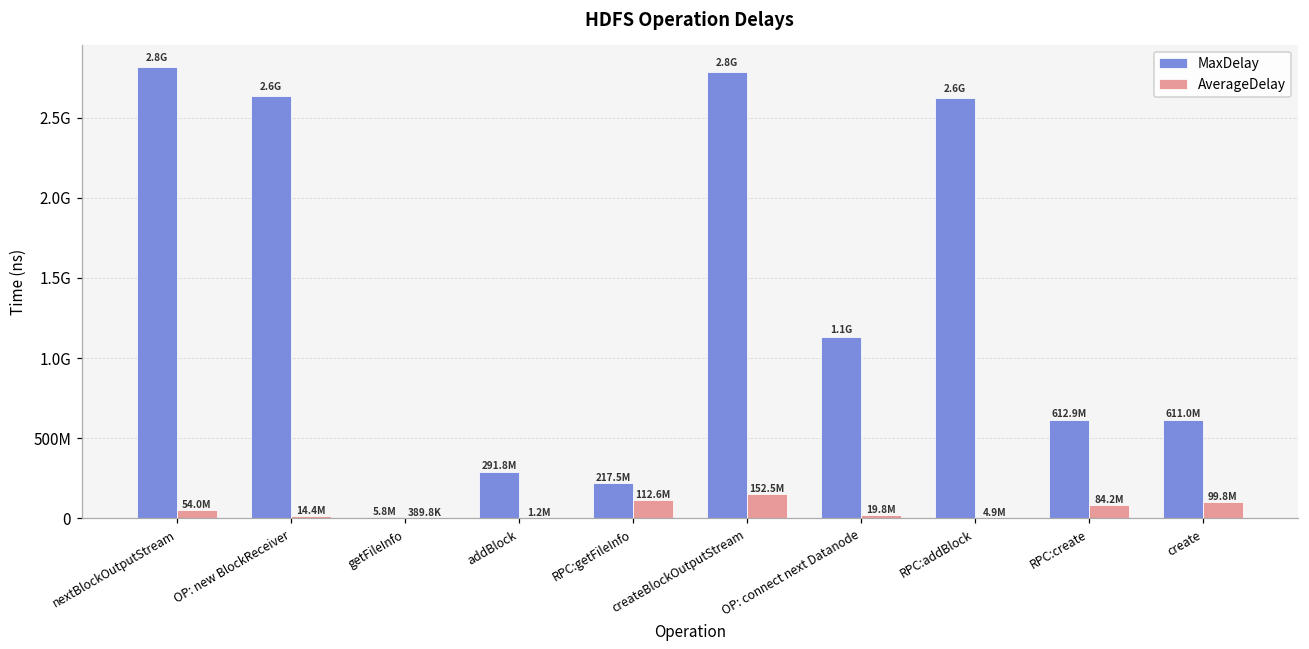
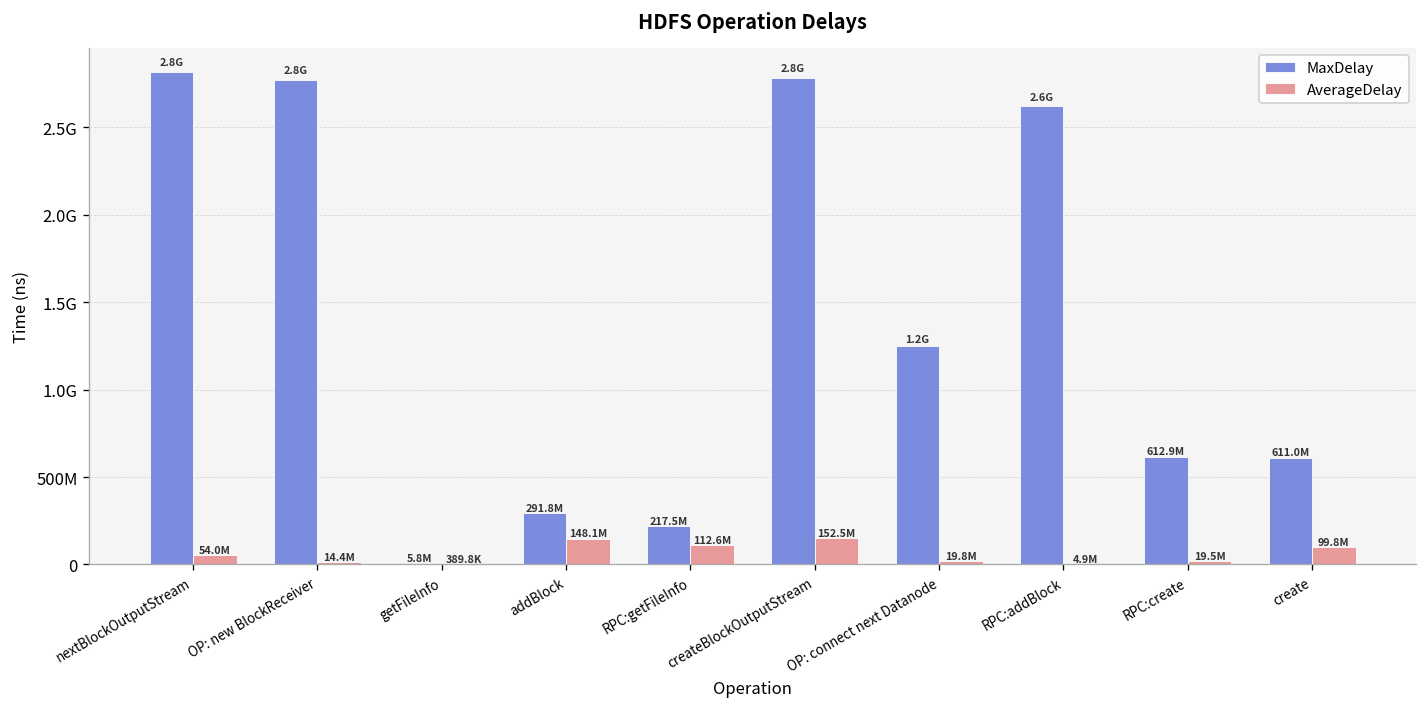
  {
    "MaxDelay": {
      "nextBlockOutputStream": "2.8G",
-     "OP: new BlockReceiver": "2.6G",
+     "OP: new BlockReceiver": "2.8G",
      "getFileInfo": "5.8M",
      "addBlock": "291.8M",
      "RPC:getFileInfo": "217.5M",
      "createBlockOutputStream": "2.8G",
-     "OP: connect next Datanode": "1.1G",
+     "OP: connect next Datanode": "1.2G",
      "RPC:addBlock": "2.6G",
      "RPC:create": "612.9M",
      "create": "611.0M"
    },
    "AverageDelay": {
      "nextBlockOutputStream": "54.0M",
      "OP: new BlockReceiver": "14.4M",
      "getFileInfo": "389.8K",
-     "addBlock": "1.2M",
+     "addBlock": "148.1M",
      "RPC:getFileInfo": "112.6M",
      "createBlockOutputStream": "152.5M",
      "OP: connect next Datanode": "19.8M",
      "RPC:addBlock": "4.9M",
-     "RPC:create": "84.2M",
+     "RPC:create": "19.5M",
      "create": "99.8M"
    }
  }
